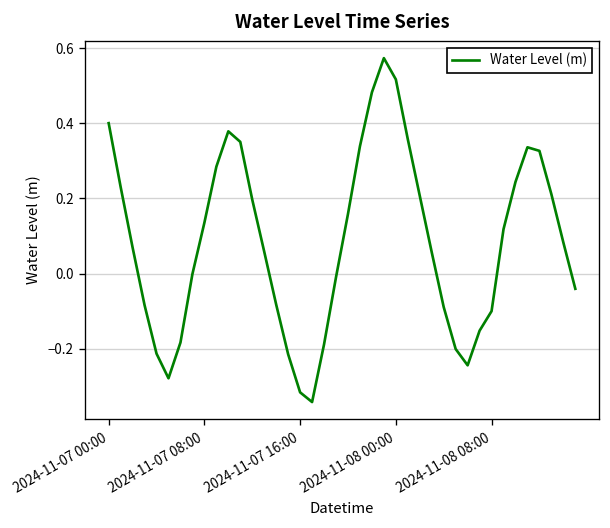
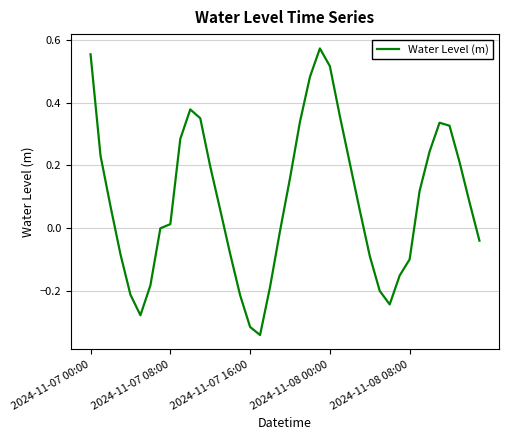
  {
-   "2024-11-07 00:00": 0.40,
-   "2024-11-07 08:00": 0.14,
+   "2024-11-07 00:00": 0.55,
+   "2024-11-07 08:00": 0.01,
    "2024-11-07 16:00": -0.32,
    "2024-11-08 00:00": 0.52,
    "2024-11-08 08:00": -0.10
  }
